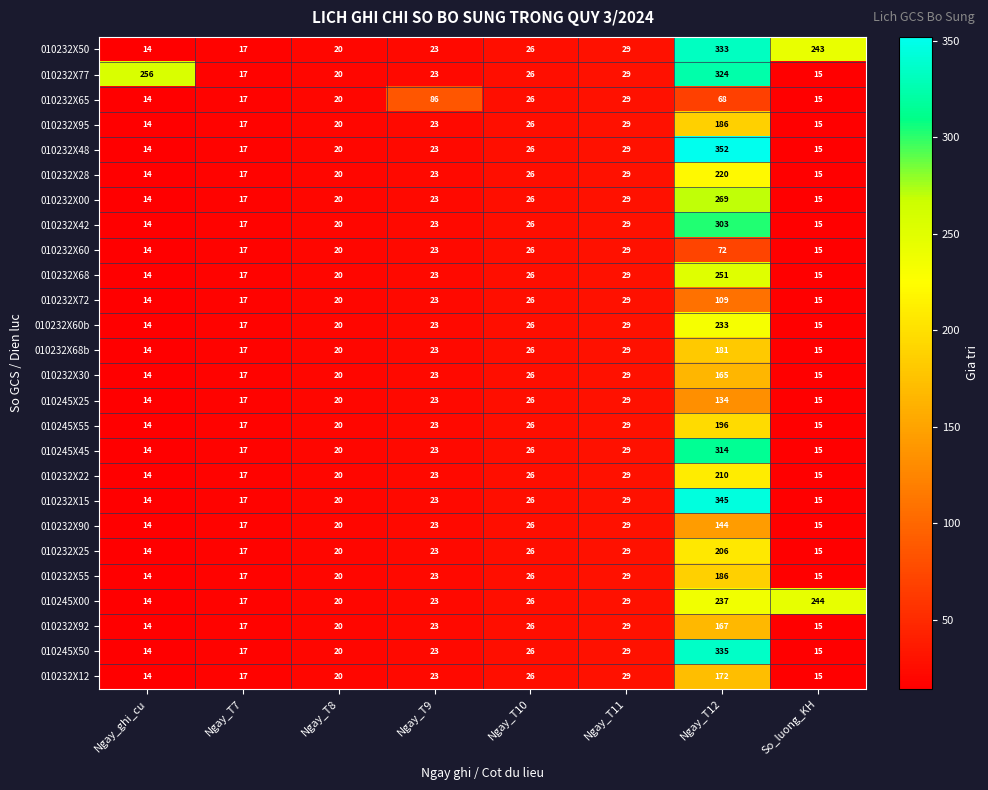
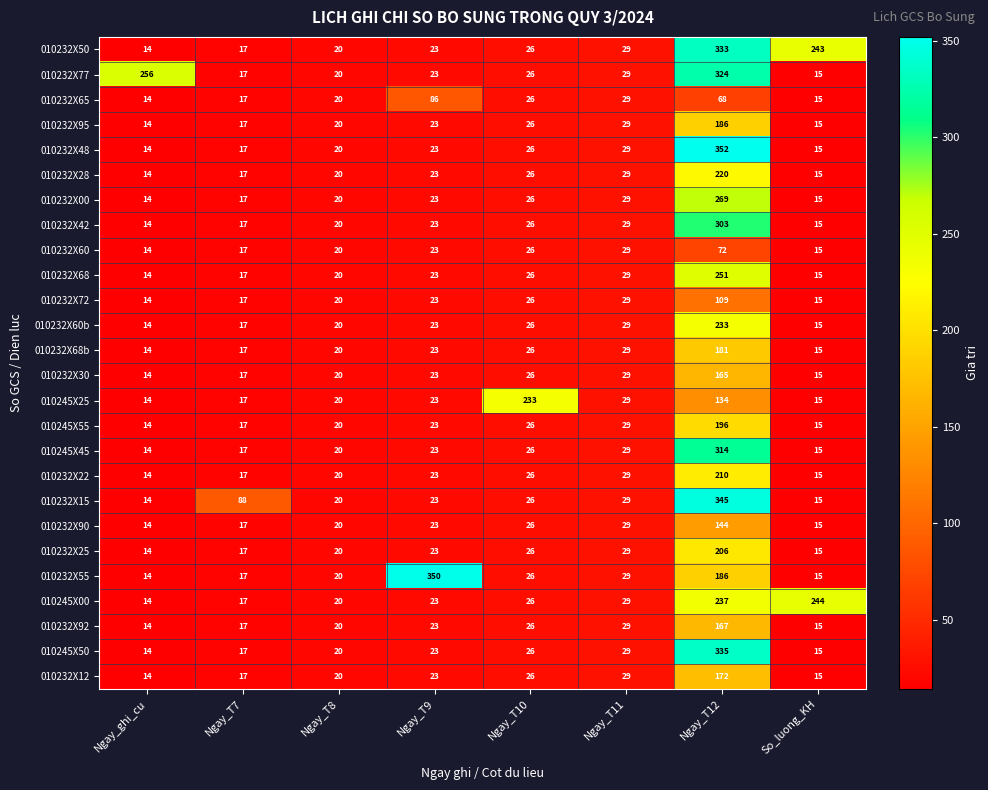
  {
    "010245X25": {
      "Ngay_ghi_cu": 14,
      "Ngay_T7": 17,
      "Ngay_T8": 20,
      "Ngay_T9": 23,
-     "Ngay_T10": 26,
+     "Ngay_T10": 233,
      "Ngay_T11": 29,
      "Ngay_T12": 134,
      "So_luong_KH": 15
    },
    "010232X15": {
      "Ngay_ghi_cu": 14,
-     "Ngay_T7": 17,
+     "Ngay_T7": 88,
      "Ngay_T8": 20,
      "Ngay_T9": 23,
      "Ngay_T10": 26,
      "Ngay_T11": 29,
      "Ngay_T12": 345,
      "So_luong_KH": 15
    },
    "010232X55": {
      "Ngay_ghi_cu": 14,
      "Ngay_T7": 17,
      "Ngay_T8": 20,
-     "Ngay_T9": 23,
+     "Ngay_T9": 350,
      "Ngay_T10": 26,
      "Ngay_T11": 29,
      "Ngay_T12": 186,
      "So_luong_KH": 15
    }
  }
